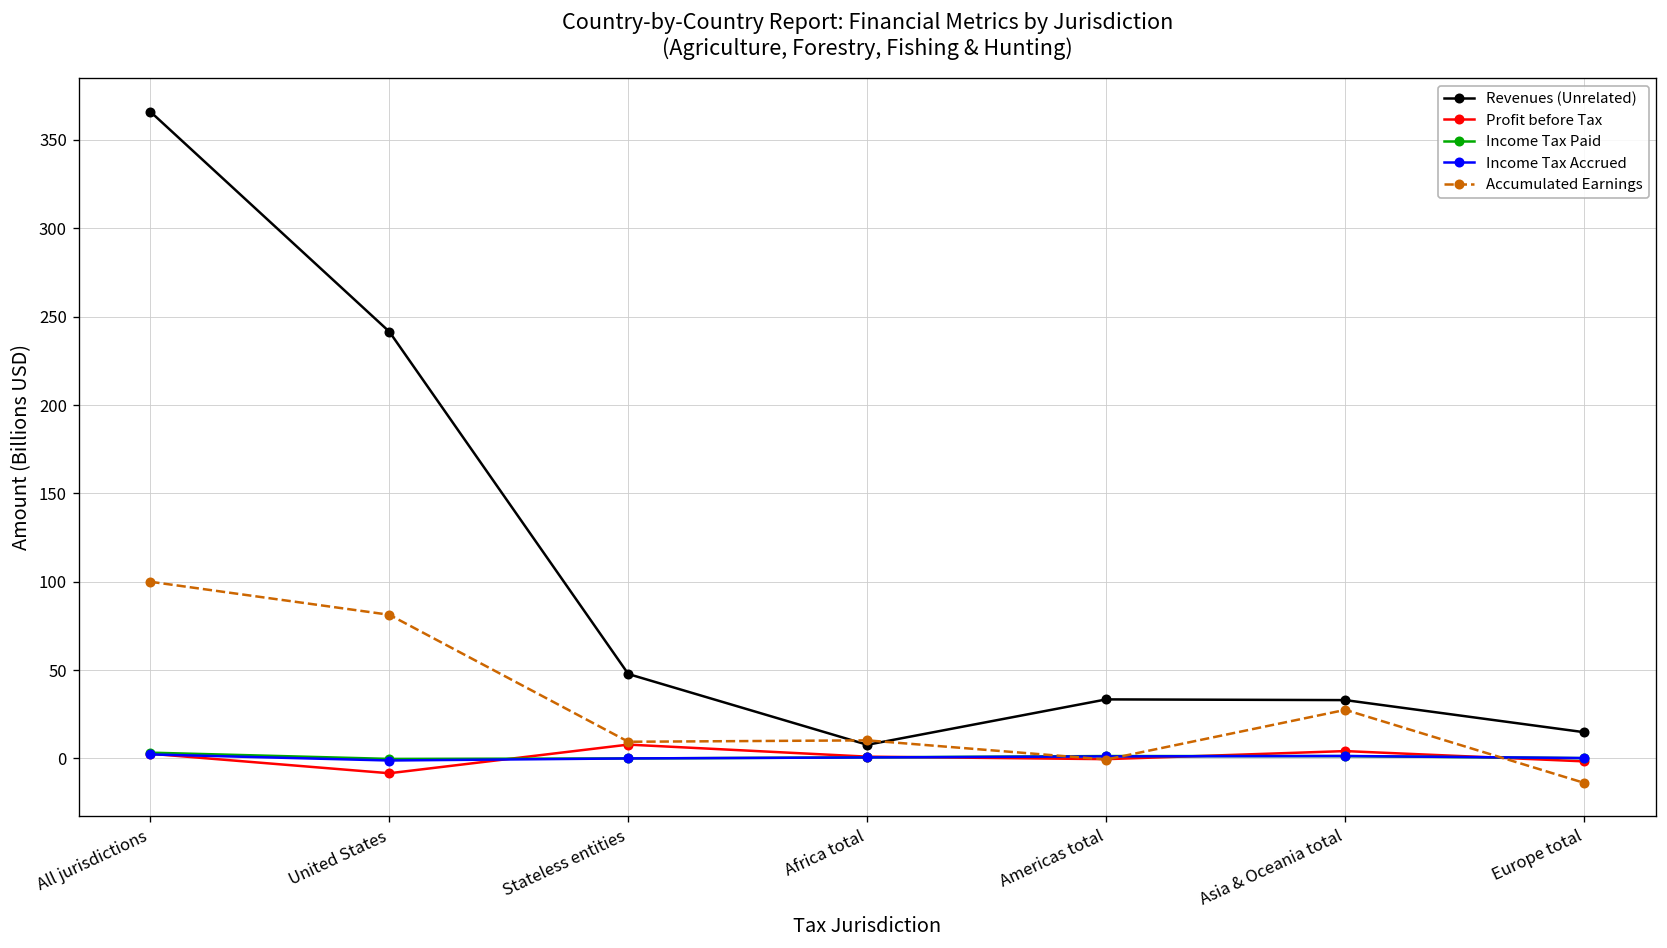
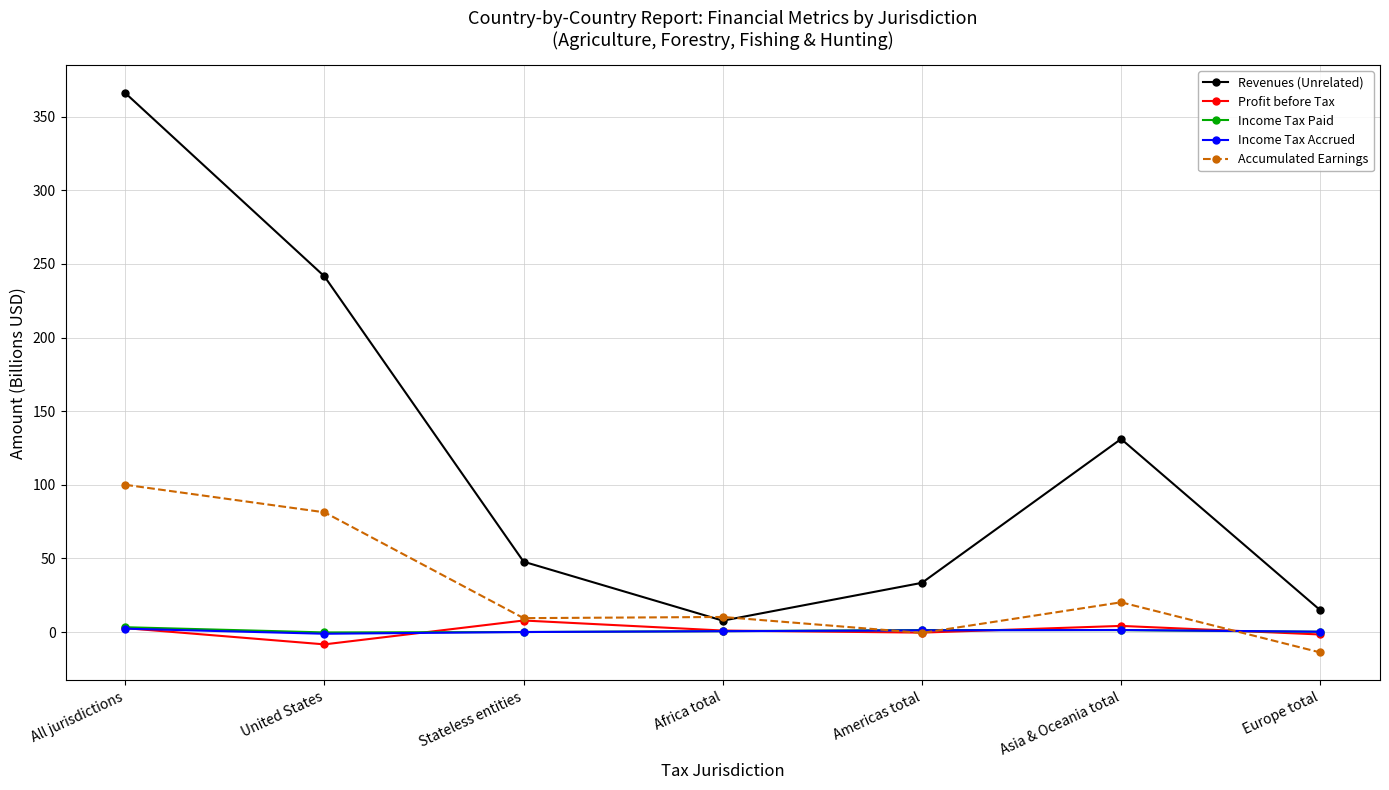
  {
    "Revenues (Unrelated)": {
      "All jurisdictions": 366,
      "United States": 242,
      "Stateless entities": 48,
      "Africa total": 8,
      "Americas total": 33,
-     "Asia & Oceania total": 33,
+     "Asia & Oceania total": 131,
      "Europe total": 15
    },
    "Profit before Tax": {
      "United States": -8,
      "Asia & Oceania total": 4,
      "Europe total": -2
    },
    "Accumulated Earnings": {
      "All jurisdictions": 100,
      "United States": 81,
      "Africa total": 10,
-     "Asia & Oceania total": 28,
+     "Asia & Oceania total": 20,
      "Europe total": -14
    }
  }
